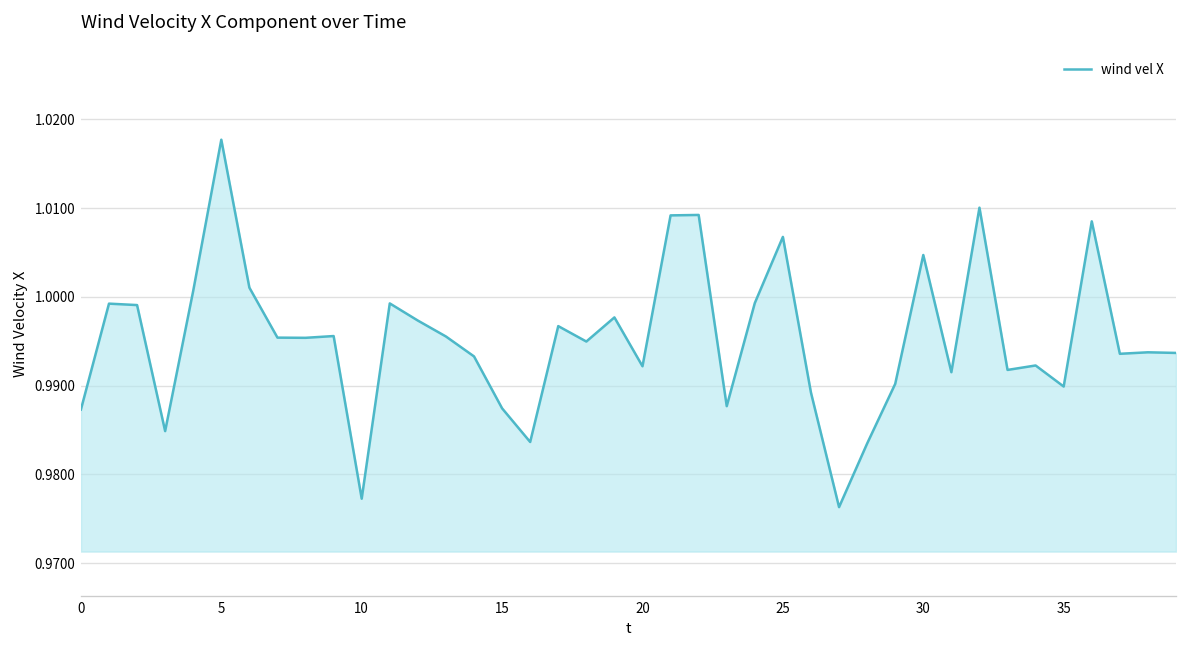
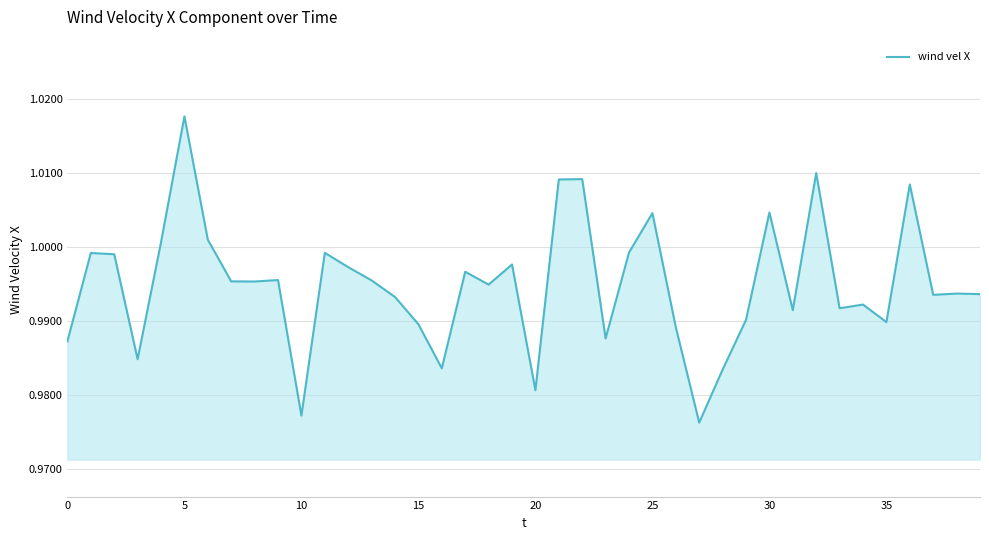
  {
    "0": 0.987,
    "5": 1.018,
    "10": 0.977,
-   "15": 0.987,
-   "20": 0.992,
-   "25": 1.007,
+   "15": 0.990,
+   "20": 0.981,
+   "25": 1.005,
    "30": 1.005,
    "35": 0.990
  }
